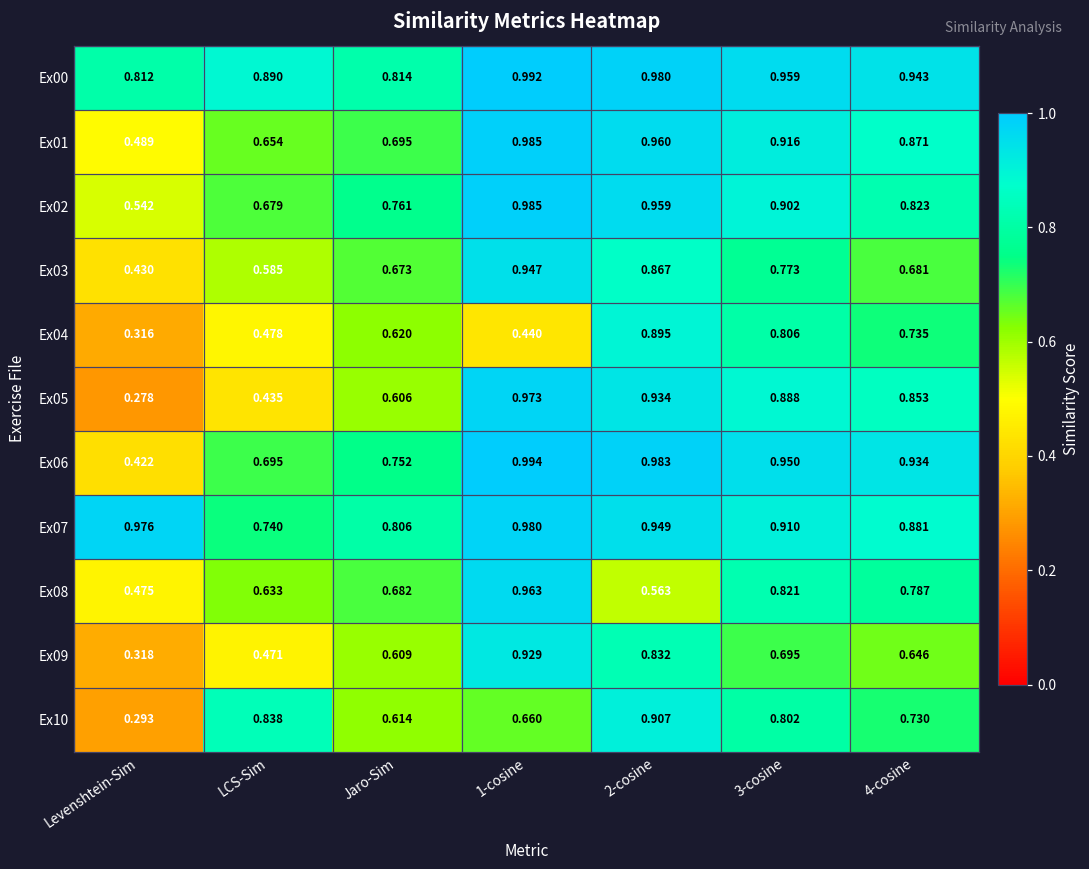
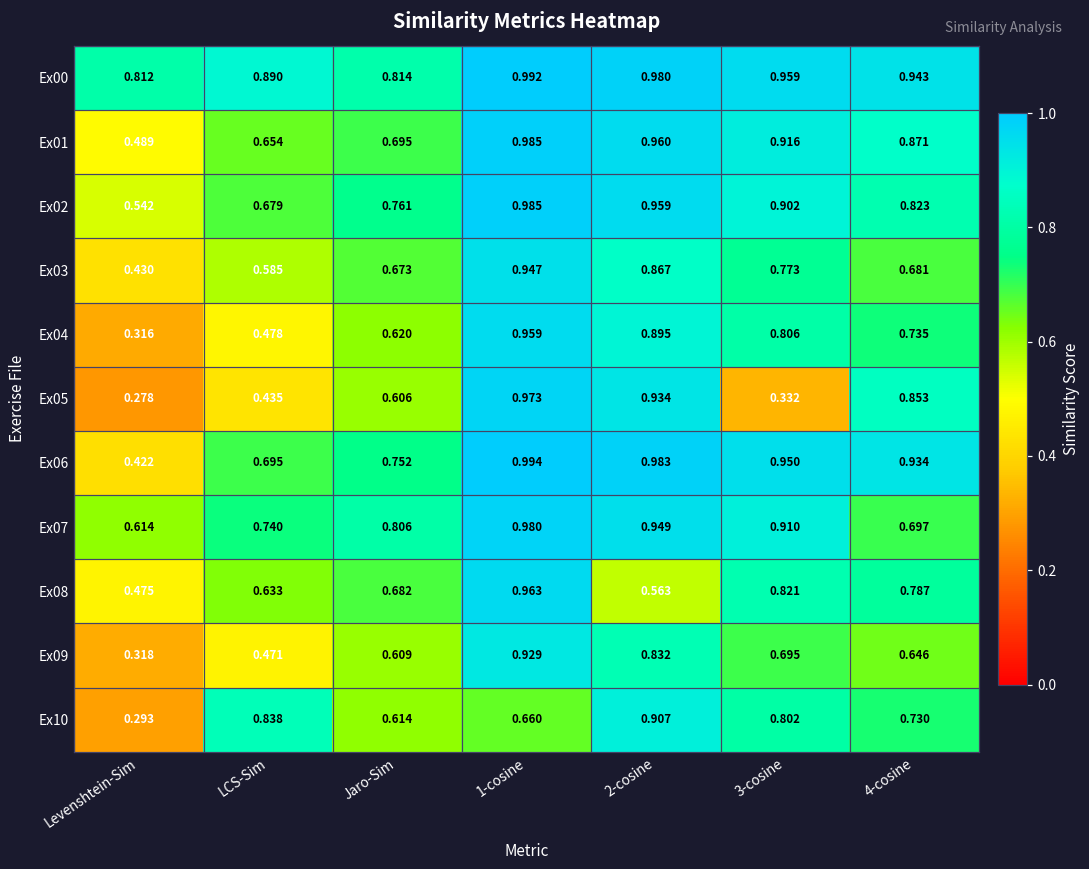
  {
    "Ex00": {
      "Levenshtein-Sim": 0.812,
      "LCS-Sim": 0.890,
      "Jaro-Sim": 0.814,
      "1-cosine": 0.992,
      "2-cosine": 0.980,
      "3-cosine": 0.959,
      "4-cosine": 0.943
    },
    "Ex01": {
      "Levenshtein-Sim": 0.489,
      "LCS-Sim": 0.654,
      "Jaro-Sim": 0.695,
      "1-cosine": 0.985,
      "2-cosine": 0.960,
      "3-cosine": 0.916,
      "4-cosine": 0.871
    },
    "Ex02": {
      "Levenshtein-Sim": 0.542,
      "LCS-Sim": 0.679,
      "Jaro-Sim": 0.761,
      "1-cosine": 0.985,
      "2-cosine": 0.959,
      "3-cosine": 0.902,
      "4-cosine": 0.823
    },
    "Ex03": {
      "Levenshtein-Sim": 0.430,
      "LCS-Sim": 0.585,
      "Jaro-Sim": 0.673,
      "1-cosine": 0.947,
      "2-cosine": 0.867,
      "3-cosine": 0.773,
      "4-cosine": 0.681
    },
    "Ex04": {
      "Levenshtein-Sim": 0.316,
      "LCS-Sim": 0.478,
      "Jaro-Sim": 0.620,
-     "1-cosine": 0.440,
+     "1-cosine": 0.959,
      "2-cosine": 0.895,
      "3-cosine": 0.806,
      "4-cosine": 0.735
    },
    "Ex05": {
      "Levenshtein-Sim": 0.278,
      "LCS-Sim": 0.435,
      "Jaro-Sim": 0.606,
      "1-cosine": 0.973,
      "2-cosine": 0.934,
-     "3-cosine": 0.888,
+     "3-cosine": 0.332,
      "4-cosine": 0.853
    },
    "Ex06": {
      "Levenshtein-Sim": 0.422,
      "LCS-Sim": 0.695,
      "Jaro-Sim": 0.752,
      "1-cosine": 0.994,
      "2-cosine": 0.983,
      "3-cosine": 0.950,
      "4-cosine": 0.934
    },
    "Ex07": {
-     "Levenshtein-Sim": 0.976,
+     "Levenshtein-Sim": 0.614,
      "LCS-Sim": 0.740,
      "Jaro-Sim": 0.806,
      "1-cosine": 0.980,
      "2-cosine": 0.949,
      "3-cosine": 0.910,
-     "4-cosine": 0.881
+     "4-cosine": 0.697
    },
    "Ex08": {
      "Levenshtein-Sim": 0.475,
      "LCS-Sim": 0.633,
      "Jaro-Sim": 0.682,
      "1-cosine": 0.963,
      "2-cosine": 0.563,
      "3-cosine": 0.821,
      "4-cosine": 0.787
    },
    "Ex09": {
      "Levenshtein-Sim": 0.318,
      "LCS-Sim": 0.471,
      "Jaro-Sim": 0.609,
      "1-cosine": 0.929,
      "2-cosine": 0.832,
      "3-cosine": 0.695,
      "4-cosine": 0.646
    },
    "Ex10": {
      "Levenshtein-Sim": 0.293,
      "LCS-Sim": 0.838,
      "Jaro-Sim": 0.614,
      "1-cosine": 0.660,
      "2-cosine": 0.907,
      "3-cosine": 0.802,
      "4-cosine": 0.730
    }
  }
